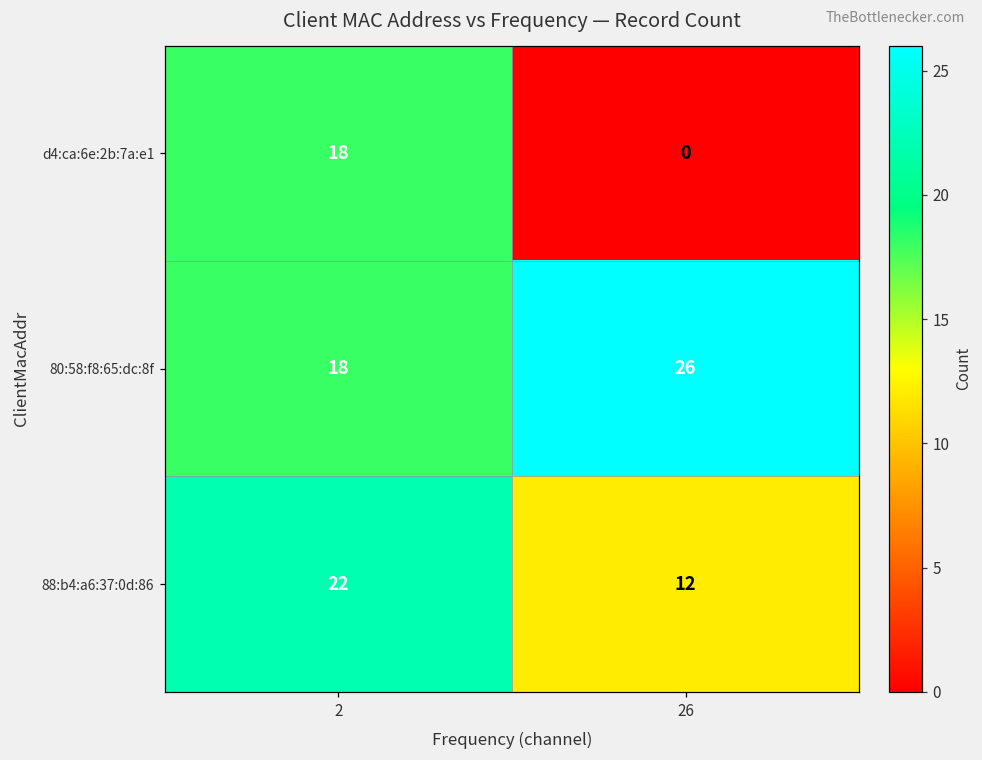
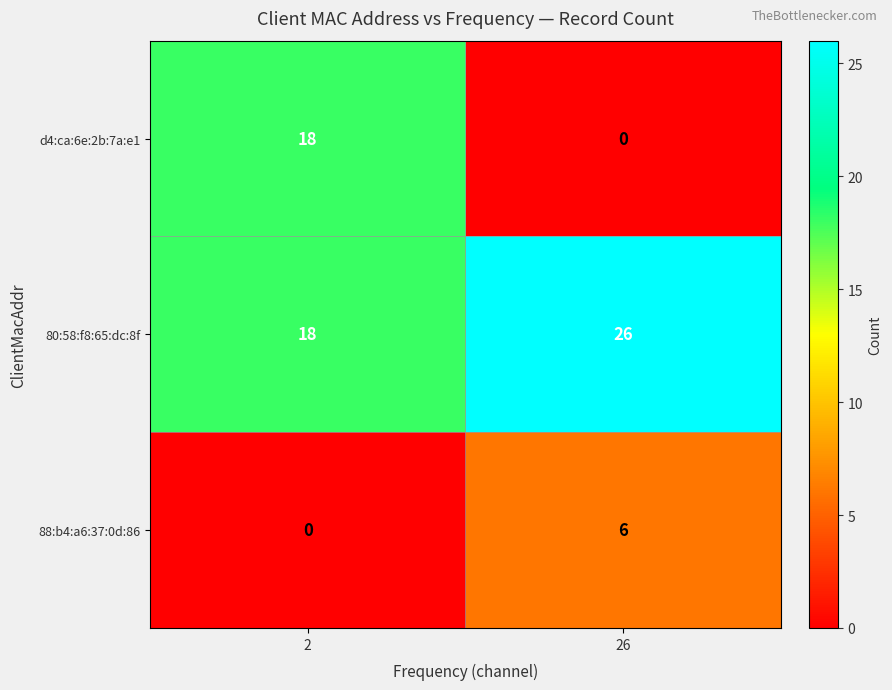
  {
    "d4:ca:6e:2b:7a:e1": {
      "2": 18,
      "26": 0
    },
    "80:58:f8:65:dc:8f": {
      "2": 18,
      "26": 26
    },
    "88:b4:a6:37:0d:86": {
-     "2": 22,
-     "26": 12
+     "2": 0,
+     "26": 6
    }
  }
